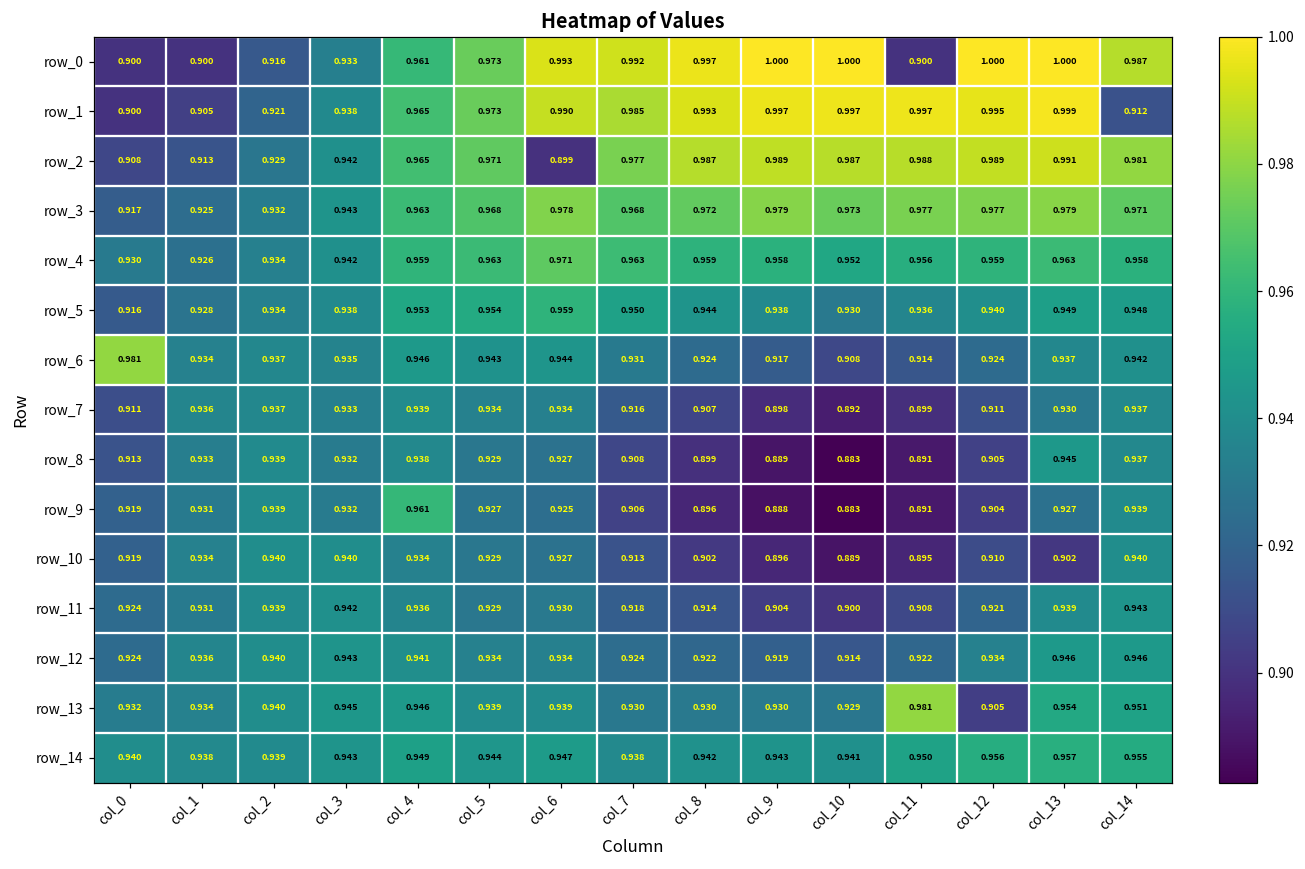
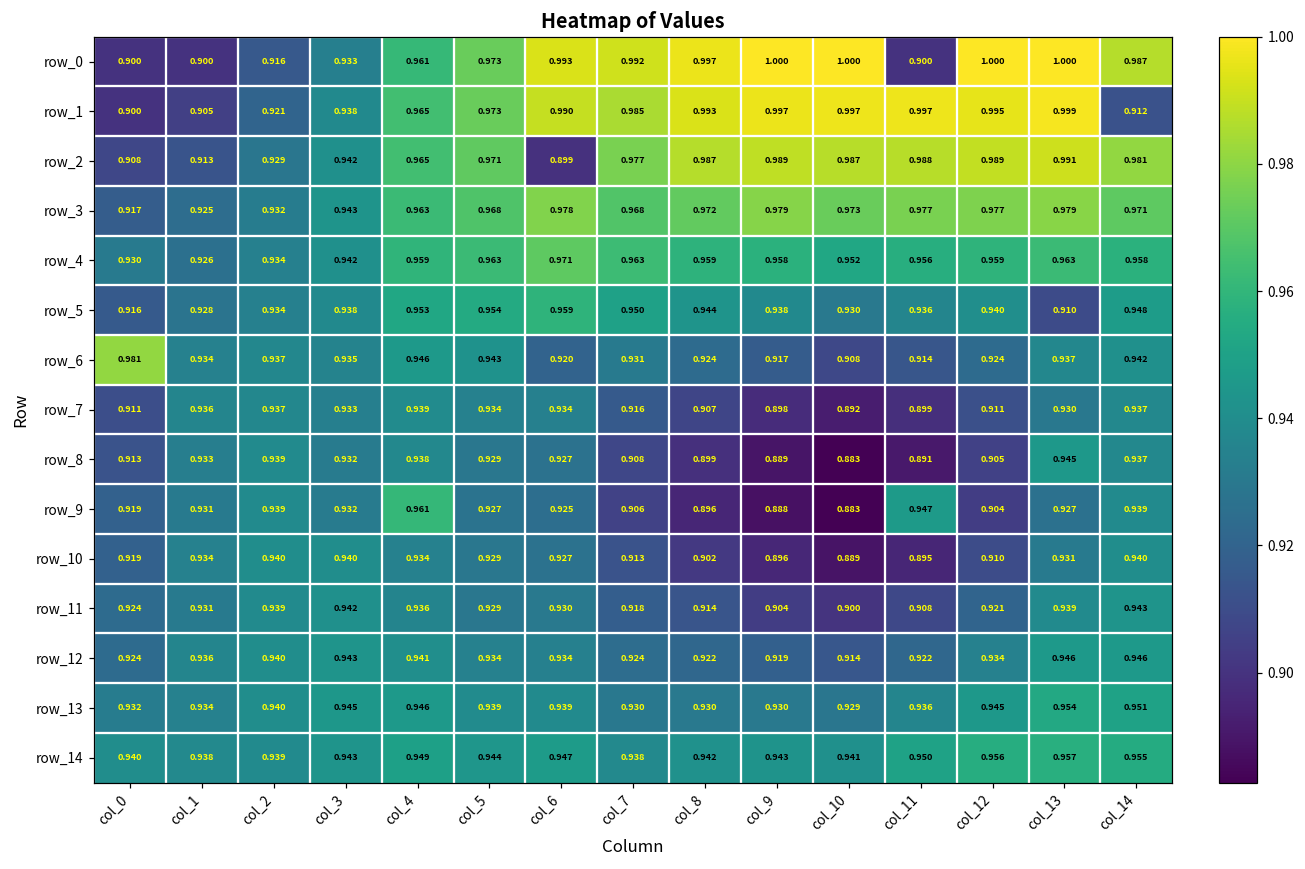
  {
    "row_5": {
      "col_0": 0.916,
      "col_1": 0.928,
      "col_2": 0.934,
      "col_3": 0.938,
      "col_4": 0.953,
      "col_5": 0.954,
      "col_6": 0.959,
      "col_7": 0.950,
      "col_8": 0.944,
      "col_9": 0.938,
      "col_10": 0.930,
      "col_11": 0.936,
      "col_12": 0.940,
-     "col_13": 0.949,
+     "col_13": 0.910,
      "col_14": 0.948
    },
    "row_6": {
      "col_0": 0.981,
      "col_1": 0.934,
      "col_2": 0.937,
      "col_3": 0.935,
      "col_4": 0.946,
      "col_5": 0.943,
-     "col_6": 0.944,
+     "col_6": 0.920,
      "col_7": 0.931,
      "col_8": 0.924,
      "col_9": 0.917,
      "col_10": 0.908,
      "col_11": 0.914,
      "col_12": 0.924,
      "col_13": 0.937,
      "col_14": 0.942
    },
    "row_9": {
      "col_0": 0.919,
      "col_1": 0.931,
      "col_2": 0.939,
      "col_3": 0.932,
      "col_4": 0.961,
      "col_5": 0.927,
      "col_6": 0.925,
      "col_7": 0.906,
      "col_8": 0.896,
      "col_9": 0.888,
      "col_10": 0.883,
-     "col_11": 0.891,
+     "col_11": 0.947,
      "col_12": 0.904,
      "col_13": 0.927,
      "col_14": 0.939
    },
    "row_10": {
      "col_0": 0.919,
      "col_1": 0.934,
      "col_2": 0.940,
      "col_3": 0.940,
      "col_4": 0.934,
      "col_5": 0.929,
      "col_6": 0.927,
      "col_7": 0.913,
      "col_8": 0.902,
      "col_9": 0.896,
      "col_10": 0.889,
      "col_11": 0.895,
      "col_12": 0.910,
-     "col_13": 0.902,
+     "col_13": 0.931,
      "col_14": 0.940
    },
    "row_13": {
      "col_0": 0.932,
      "col_1": 0.934,
      "col_2": 0.940,
      "col_3": 0.945,
      "col_4": 0.946,
      "col_5": 0.939,
      "col_6": 0.939,
      "col_7": 0.930,
      "col_8": 0.930,
      "col_9": 0.930,
      "col_10": 0.929,
-     "col_11": 0.981,
-     "col_12": 0.905,
+     "col_11": 0.936,
+     "col_12": 0.945,
      "col_13": 0.954,
      "col_14": 0.951
    }
  }
